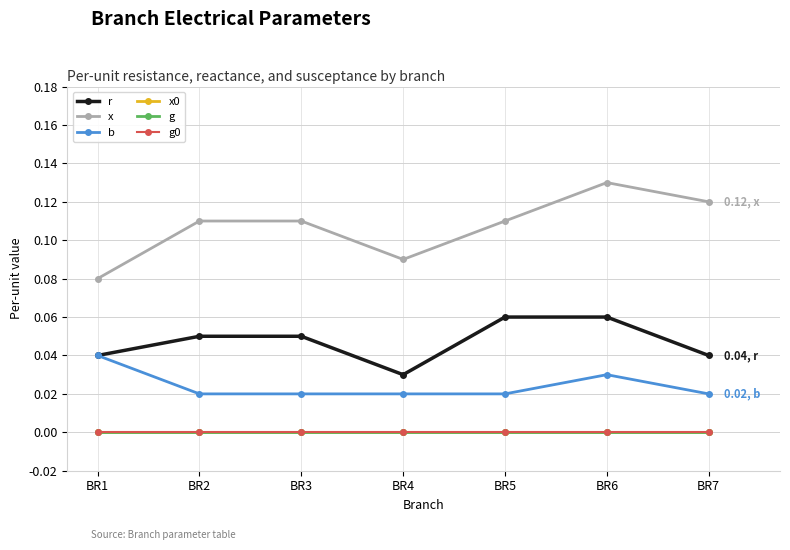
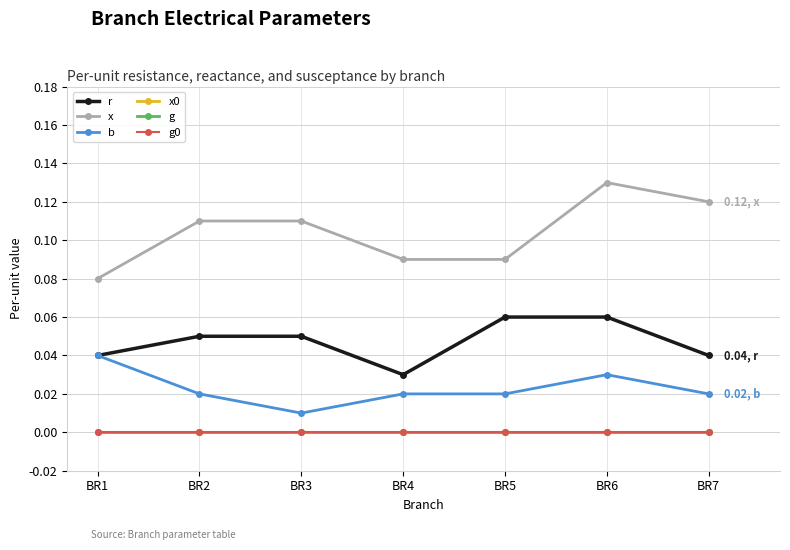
  {
    "r": {
      "BR7": "0.04,"
    },
    "x": {
      "BR1": "0.08",
      "BR2": "0.11",
      "BR3": "0.11",
      "BR4": "0.09",
-     "BR5": "0.11",
+     "BR5": "0.09",
      "BR6": "0.13"
    },
    "b": {
      "BR2": "0.02",
-     "BR3": "0.02",
+     "BR3": "0.01",
      "BR4": "0.02",
      "BR5": "0.02",
      "BR6": "0.03"
    },
    "g0": {
      "BR1": "0.00",
      "BR2": "0.00",
      "BR3": "0.00",
      "BR4": "0.00",
      "BR5": "0.00",
      "BR6": "0.00",
      "BR7": "0.00"
    }
  }
